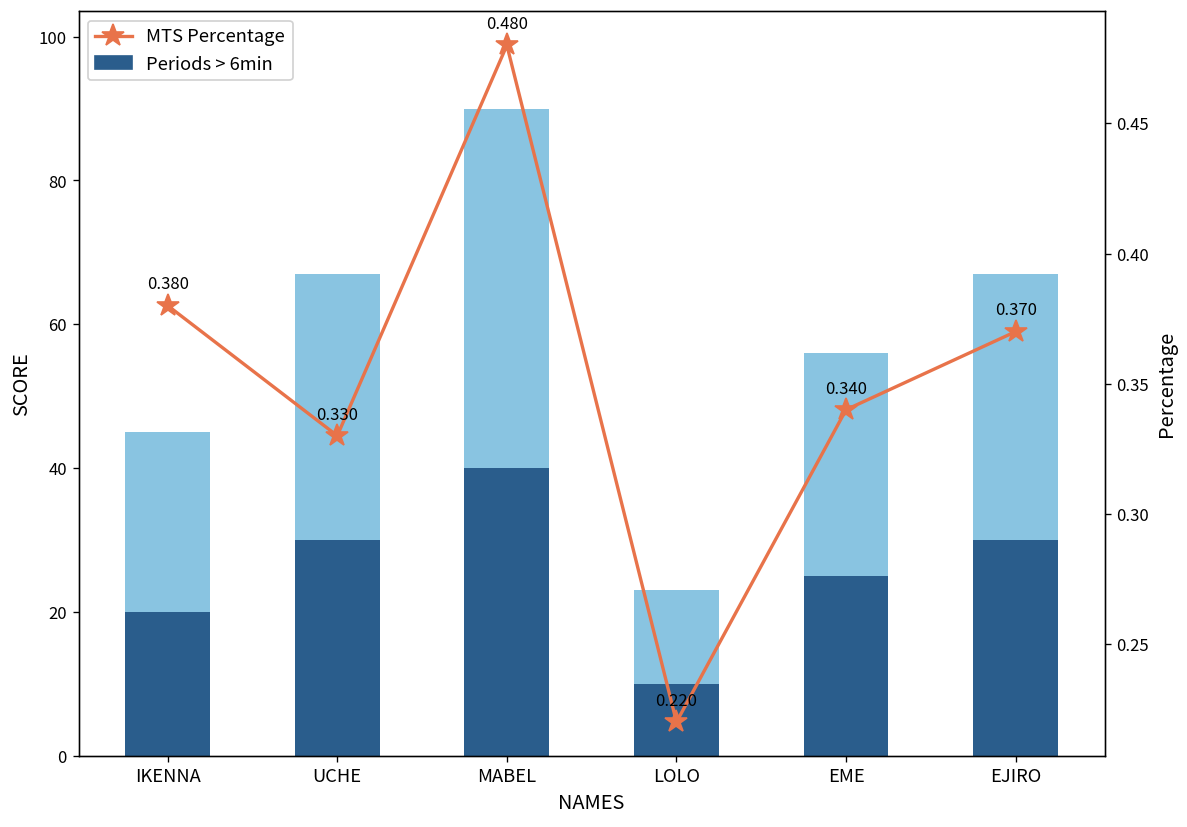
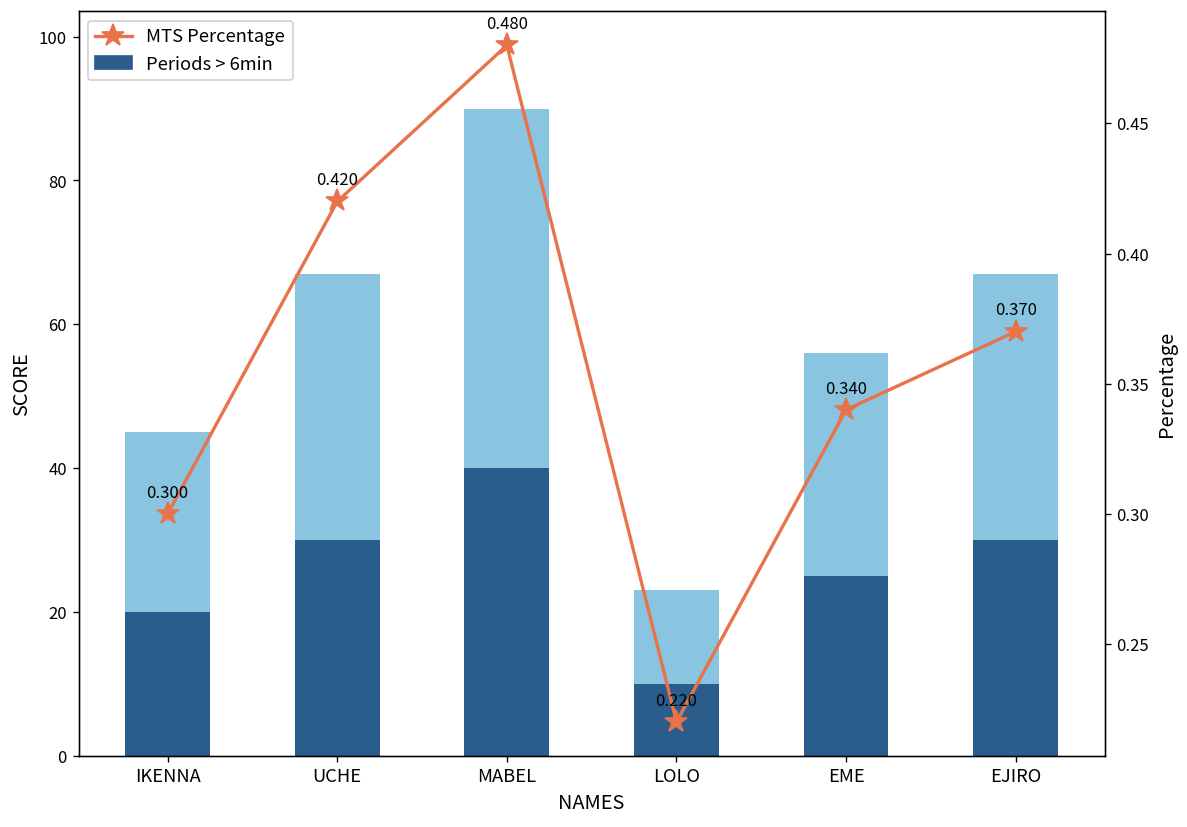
  {
    "MTS Percentage": {
-     "IKENNA": 0.380,
-     "UCHE": 0.330,
+     "IKENNA": 0.300,
+     "UCHE": 0.420,
      "MABEL": 0.480,
      "LOLO": 0.220,
      "EME": 0.340,
      "EJIRO": 0.370
    }
  }
